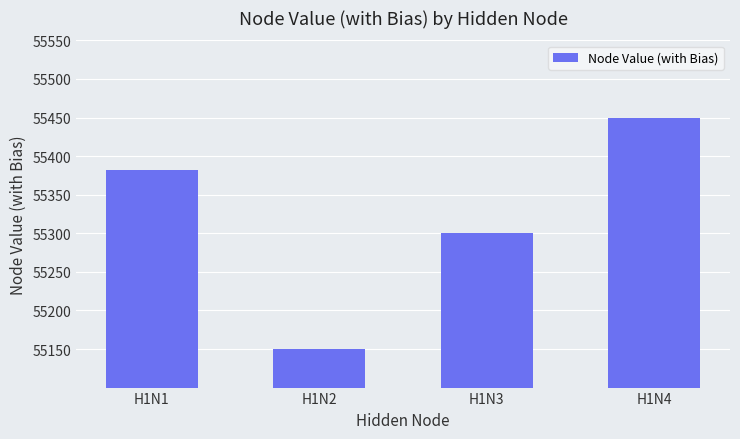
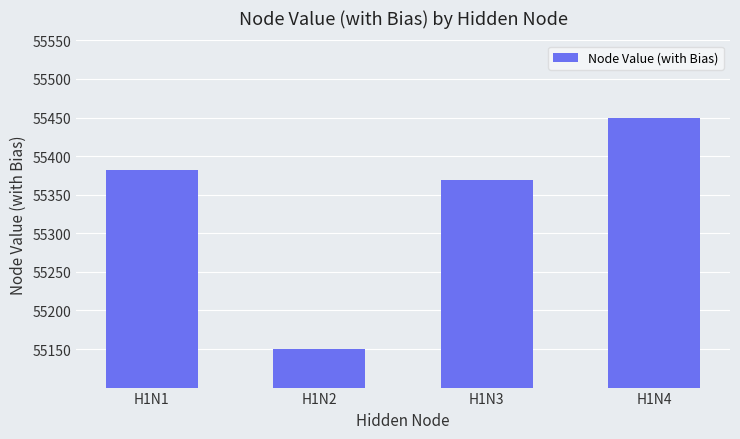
  {
    "H1N1": 55380,
    "H1N2": 55150,
-   "H1N3": 55300,
+   "H1N3": 55370,
    "H1N4": 55450
  }
